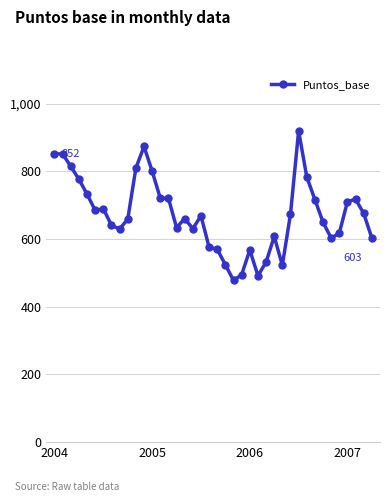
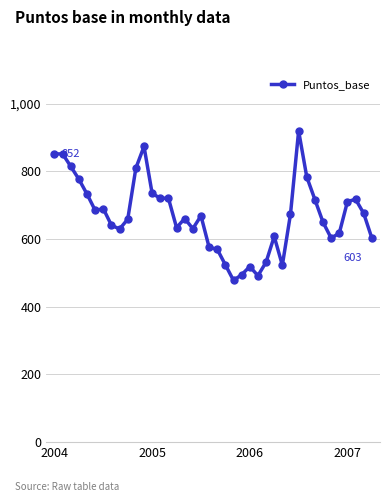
  {
-   "2005": 800,
-   "2006": 570,
+   "2005": 740,
+   "2006": 520,
    "2007": 710
  }
